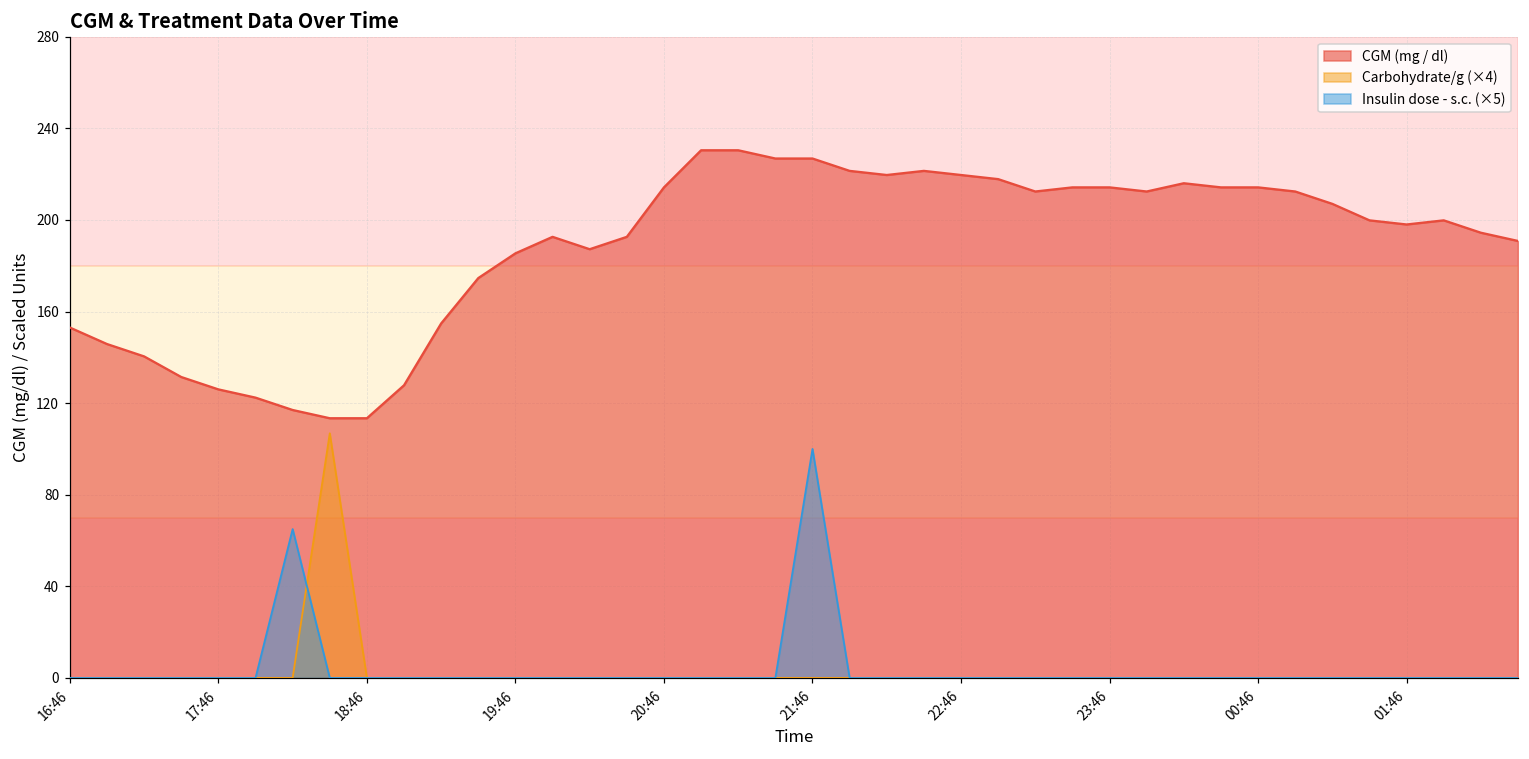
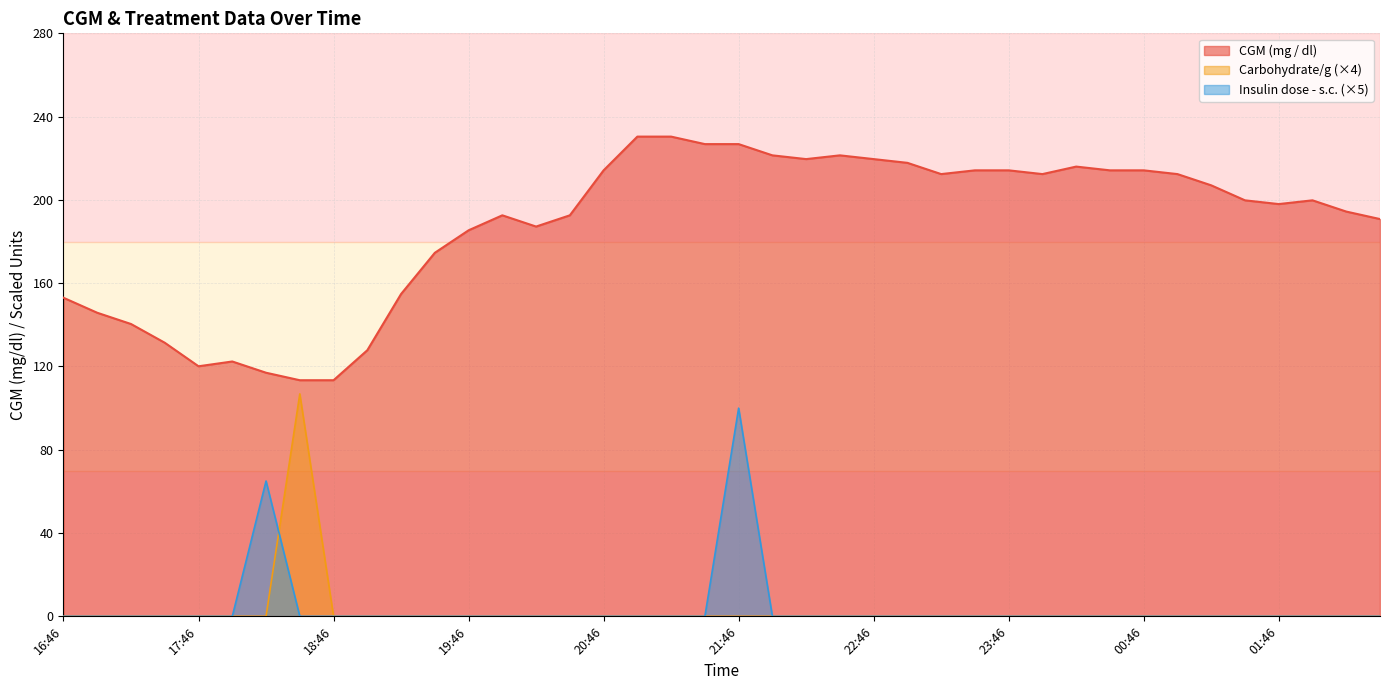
  {
    "CGM (mg / dl)": {
      "16:46": 153,
-     "17:46": 126,
+     "17:46": 120,
      "18:46": 113,
      "19:46": 185,
      "20:46": 214,
      "21:46": 227,
      "22:46": 220,
      "23:46": 214,
      "00:46": 214,
      "01:46": 198
    },
    "Carbohydrate/g (×4)": {
      "21:46": 0
    },
    "Insulin dose - s.c. (×5)": {
      "21:46": 100
    }
  }
